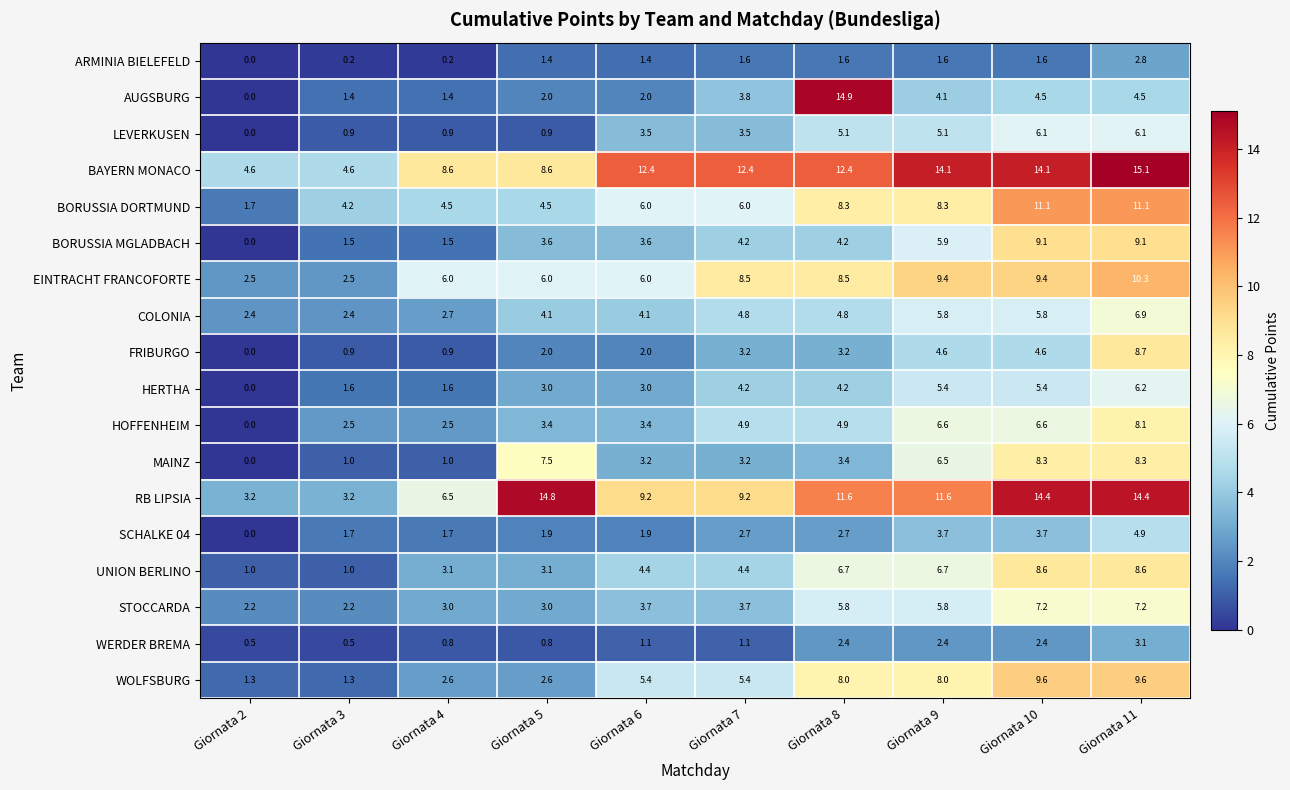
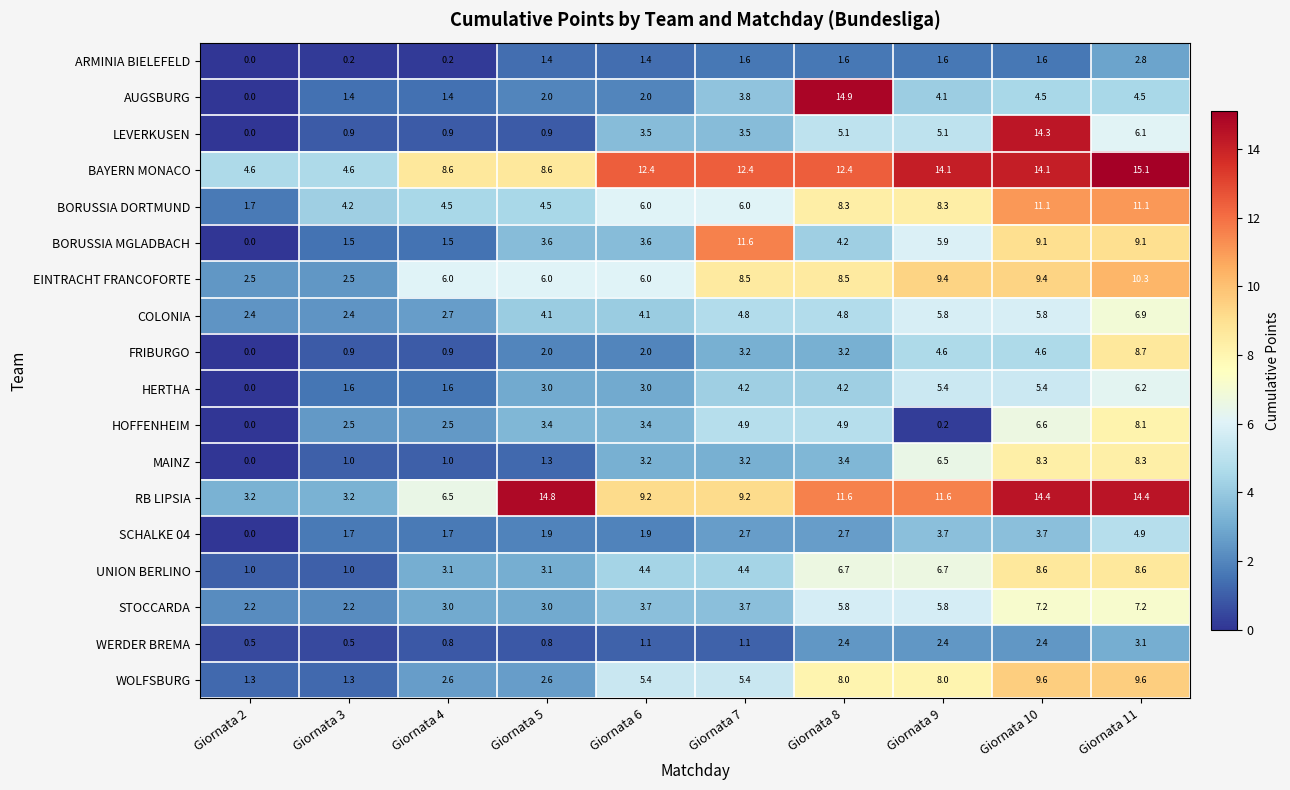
  {
    "ARMINIA BIELEFELD": {
      "Giornata 2": 0.0,
      "Giornata 3": 0.2,
      "Giornata 4": 0.2,
      "Giornata 5": 1.4,
      "Giornata 6": 1.4,
      "Giornata 7": 1.6,
      "Giornata 8": 1.6,
      "Giornata 9": 1.6,
      "Giornata 10": 1.6,
      "Giornata 11": 2.8
    },
    "AUGSBURG": {
      "Giornata 2": 0.0,
      "Giornata 3": 1.4,
      "Giornata 4": 1.4,
      "Giornata 5": 2.0,
      "Giornata 6": 2.0,
      "Giornata 7": 3.8,
      "Giornata 8": 14.9,
      "Giornata 9": 4.1,
      "Giornata 10": 4.5,
      "Giornata 11": 4.5
    },
    "LEVERKUSEN": {
      "Giornata 2": 0.0,
      "Giornata 3": 0.9,
      "Giornata 4": 0.9,
      "Giornata 5": 0.9,
      "Giornata 6": 3.5,
      "Giornata 7": 3.5,
      "Giornata 8": 5.1,
      "Giornata 9": 5.1,
-     "Giornata 10": 6.1,
+     "Giornata 10": 14.3,
      "Giornata 11": 6.1
    },
    "BAYERN MONACO": {
      "Giornata 2": 4.6,
      "Giornata 3": 4.6,
      "Giornata 4": 8.6,
      "Giornata 5": 8.6,
      "Giornata 6": 12.4,
      "Giornata 7": 12.4,
      "Giornata 8": 12.4,
      "Giornata 9": 14.1,
      "Giornata 10": 14.1,
      "Giornata 11": 15.1
    },
    "BORUSSIA DORTMUND": {
      "Giornata 2": 1.7,
      "Giornata 3": 4.2,
      "Giornata 4": 4.5,
      "Giornata 5": 4.5,
      "Giornata 6": 6.0,
      "Giornata 7": 6.0,
      "Giornata 8": 8.3,
      "Giornata 9": 8.3,
      "Giornata 10": 11.1,
      "Giornata 11": 11.1
    },
    "BORUSSIA MGLADBACH": {
      "Giornata 2": 0.0,
      "Giornata 3": 1.5,
      "Giornata 4": 1.5,
      "Giornata 5": 3.6,
      "Giornata 6": 3.6,
-     "Giornata 7": 4.2,
+     "Giornata 7": 11.6,
      "Giornata 8": 4.2,
      "Giornata 9": 5.9,
      "Giornata 10": 9.1,
      "Giornata 11": 9.1
    },
    "EINTRACHT FRANCOFORTE": {
      "Giornata 2": 2.5,
      "Giornata 3": 2.5,
      "Giornata 4": 6.0,
      "Giornata 5": 6.0,
      "Giornata 6": 6.0,
      "Giornata 7": 8.5,
      "Giornata 8": 8.5,
      "Giornata 9": 9.4,
      "Giornata 10": 9.4,
      "Giornata 11": 10.3
    },
    "COLONIA": {
      "Giornata 2": 2.4,
      "Giornata 3": 2.4,
      "Giornata 4": 2.7,
      "Giornata 5": 4.1,
      "Giornata 6": 4.1,
      "Giornata 7": 4.8,
      "Giornata 8": 4.8,
      "Giornata 9": 5.8,
      "Giornata 10": 5.8,
      "Giornata 11": 6.9
    },
    "FRIBURGO": {
      "Giornata 2": 0.0,
      "Giornata 3": 0.9,
      "Giornata 4": 0.9,
      "Giornata 5": 2.0,
      "Giornata 6": 2.0,
      "Giornata 7": 3.2,
      "Giornata 8": 3.2,
      "Giornata 9": 4.6,
      "Giornata 10": 4.6,
      "Giornata 11": 8.7
    },
    "HERTHA": {
      "Giornata 2": 0.0,
      "Giornata 3": 1.6,
      "Giornata 4": 1.6,
      "Giornata 5": 3.0,
      "Giornata 6": 3.0,
      "Giornata 7": 4.2,
      "Giornata 8": 4.2,
      "Giornata 9": 5.4,
      "Giornata 10": 5.4,
      "Giornata 11": 6.2
    },
    "HOFFENHEIM": {
      "Giornata 2": 0.0,
      "Giornata 3": 2.5,
      "Giornata 4": 2.5,
      "Giornata 5": 3.4,
      "Giornata 6": 3.4,
      "Giornata 7": 4.9,
      "Giornata 8": 4.9,
-     "Giornata 9": 6.6,
+     "Giornata 9": 0.2,
      "Giornata 10": 6.6,
      "Giornata 11": 8.1
    },
    "MAINZ": {
      "Giornata 2": 0.0,
      "Giornata 3": 1.0,
      "Giornata 4": 1.0,
-     "Giornata 5": 7.5,
+     "Giornata 5": 1.3,
      "Giornata 6": 3.2,
      "Giornata 7": 3.2,
      "Giornata 8": 3.4,
      "Giornata 9": 6.5,
      "Giornata 10": 8.3,
      "Giornata 11": 8.3
    },
    "RB LIPSIA": {
      "Giornata 2": 3.2,
      "Giornata 3": 3.2,
      "Giornata 4": 6.5,
      "Giornata 5": 14.8,
      "Giornata 6": 9.2,
      "Giornata 7": 9.2,
      "Giornata 8": 11.6,
      "Giornata 9": 11.6,
      "Giornata 10": 14.4,
      "Giornata 11": 14.4
    },
    "SCHALKE 04": {
      "Giornata 2": 0.0,
      "Giornata 3": 1.7,
      "Giornata 4": 1.7,
      "Giornata 5": 1.9,
      "Giornata 6": 1.9,
      "Giornata 7": 2.7,
      "Giornata 8": 2.7,
      "Giornata 9": 3.7,
      "Giornata 10": 3.7,
      "Giornata 11": 4.9
    },
    "UNION BERLINO": {
      "Giornata 2": 1.0,
      "Giornata 3": 1.0,
      "Giornata 4": 3.1,
      "Giornata 5": 3.1,
      "Giornata 6": 4.4,
      "Giornata 7": 4.4,
      "Giornata 8": 6.7,
      "Giornata 9": 6.7,
      "Giornata 10": 8.6,
      "Giornata 11": 8.6
    },
    "STOCCARDA": {
      "Giornata 2": 2.2,
      "Giornata 3": 2.2,
      "Giornata 4": 3.0,
      "Giornata 5": 3.0,
      "Giornata 6": 3.7,
      "Giornata 7": 3.7,
      "Giornata 8": 5.8,
      "Giornata 9": 5.8,
      "Giornata 10": 7.2,
      "Giornata 11": 7.2
    },
    "WERDER BREMA": {
      "Giornata 2": 0.5,
      "Giornata 3": 0.5,
      "Giornata 4": 0.8,
      "Giornata 5": 0.8,
      "Giornata 6": 1.1,
      "Giornata 7": 1.1,
      "Giornata 8": 2.4,
      "Giornata 9": 2.4,
      "Giornata 10": 2.4,
      "Giornata 11": 3.1
    },
    "WOLFSBURG": {
      "Giornata 2": 1.3,
      "Giornata 3": 1.3,
      "Giornata 4": 2.6,
      "Giornata 5": 2.6,
      "Giornata 6": 5.4,
      "Giornata 7": 5.4,
      "Giornata 8": 8.0,
      "Giornata 9": 8.0,
      "Giornata 10": 9.6,
      "Giornata 11": 9.6
    }
  }
